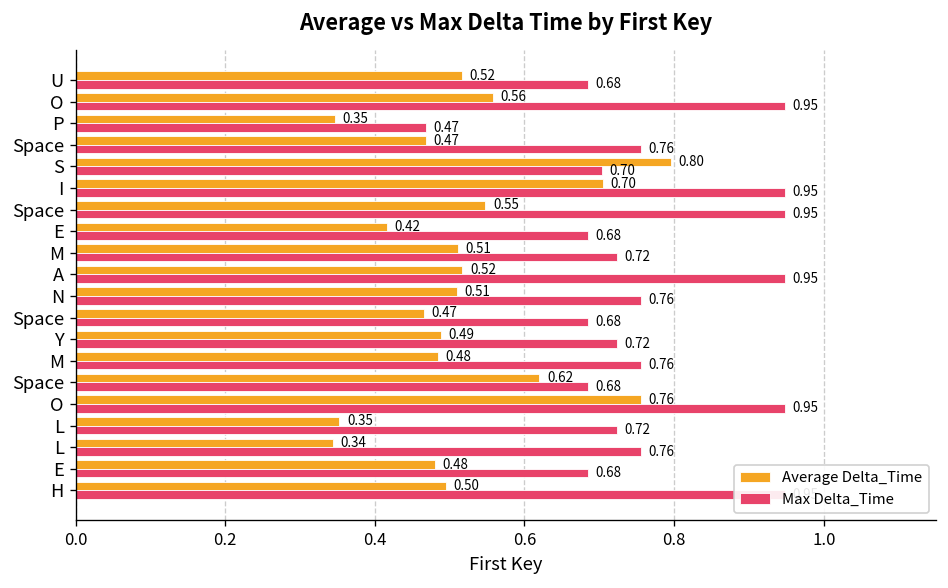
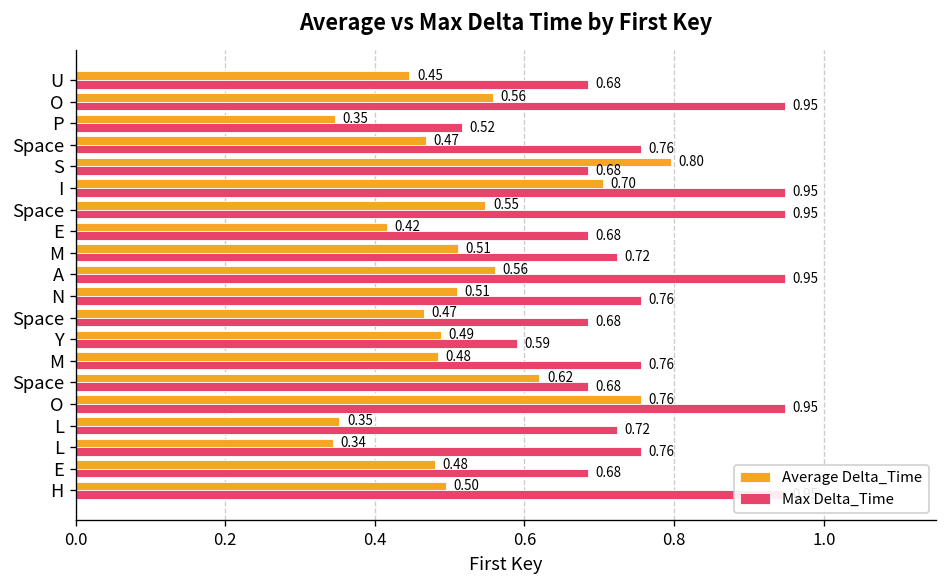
  {
    "Average Delta_Time": {
-     "U": 0.52,
+     "U": 0.45,
      "P": 0.35,
      "S": 0.80,
      "I": 0.70,
-     "A": 0.52,
+     "A": 0.56,
      "N": 0.51,
      "Y": 0.49,
      "H": 0.50
    },
    "Max Delta_Time": {
      "U": 0.68,
-     "P": 0.47,
-     "S": 0.70,
+     "P": 0.52,
+     "S": 0.68,
      "I": 0.95,
      "A": 0.95,
      "N": 0.76,
-     "Y": 0.72
+     "Y": 0.59
    }
  }
